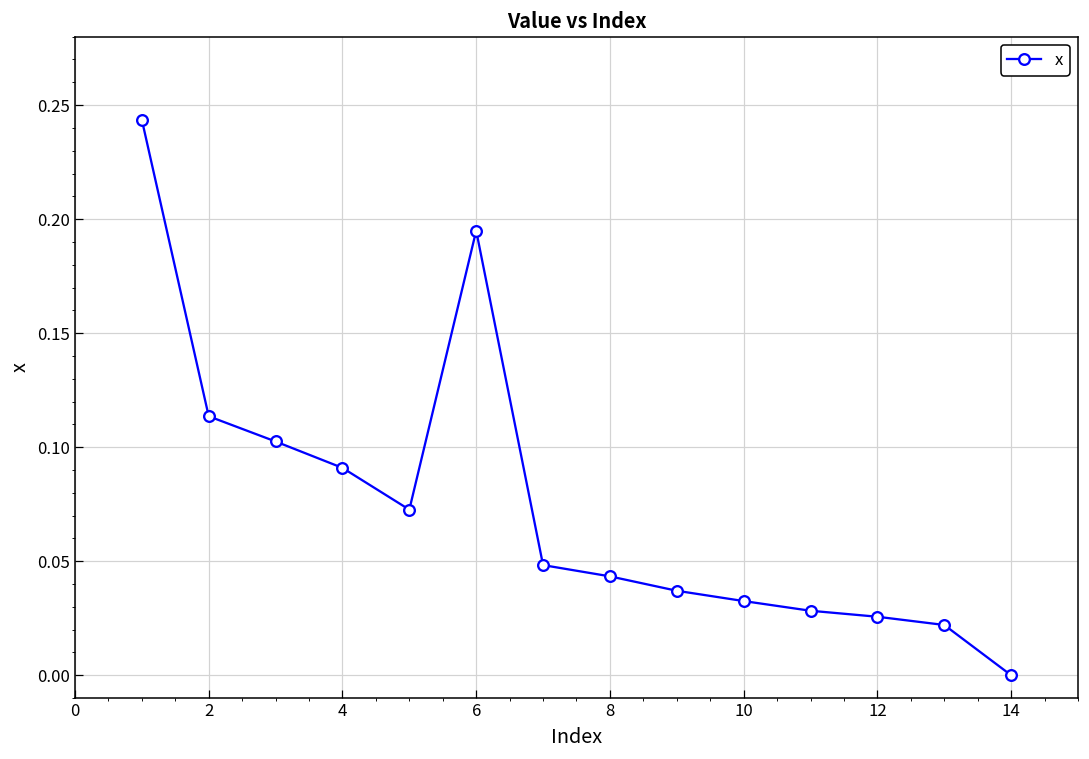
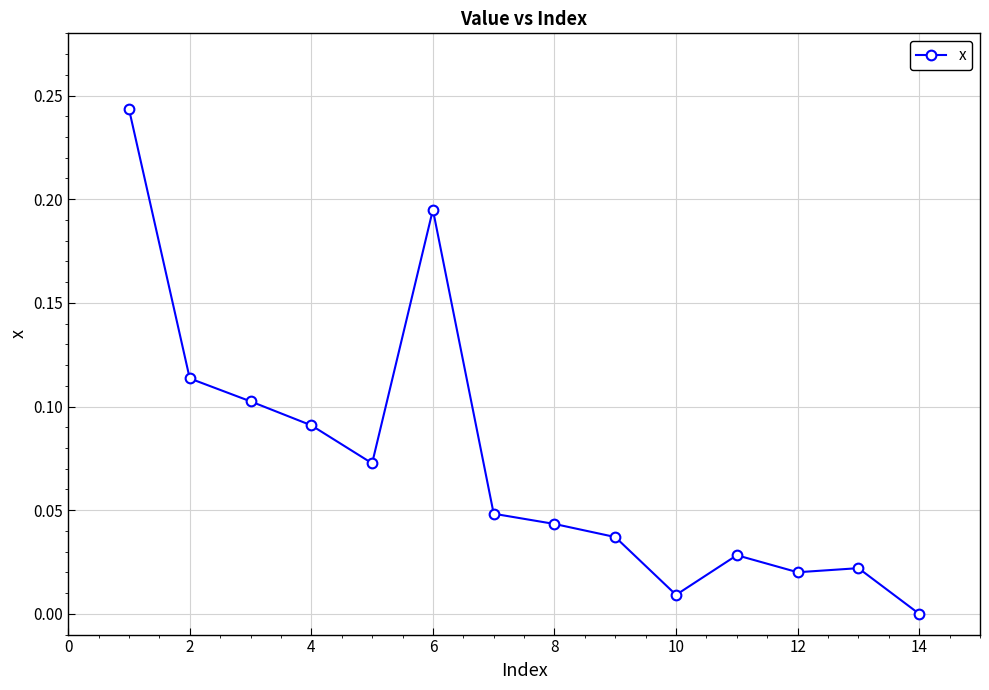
  {
    "2": 0.114,
    "4": 0.091,
    "6": 0.195,
    "8": 0.043,
-   "10": 0.033,
-   "12": 0.026,
+   "10": 0.009,
+   "12": 0.020,
    "14": 0.000
  }
